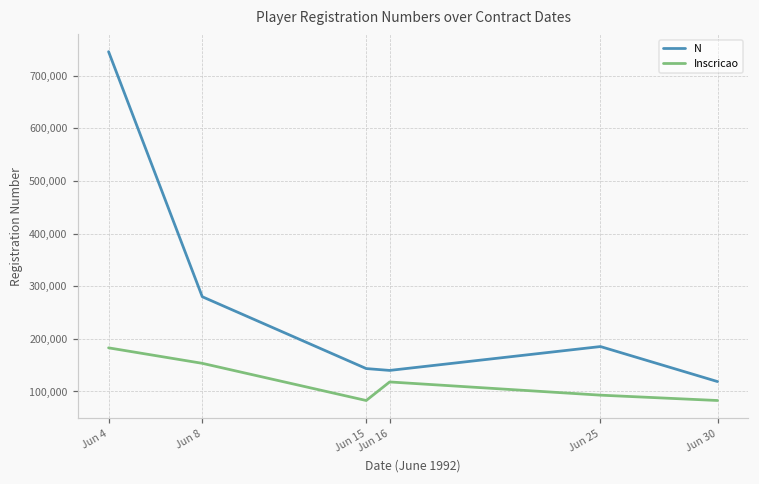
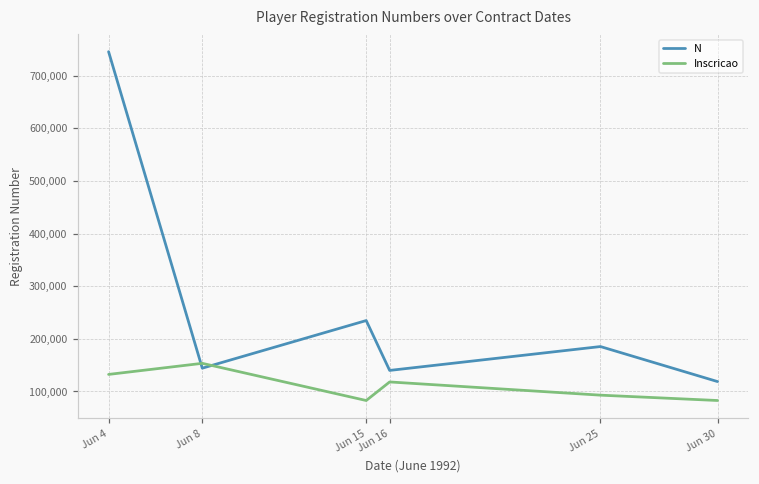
  {
    "N": {
      "Jun 4": "750,000",
-     "Jun 8": "280,000",
-     "Jun 15": "140,000",
+     "Jun 8": "140,000",
+     "Jun 15": "230,000",
      "Jun 16": "140,000",
      "Jun 25": "190,000",
      "Jun 30": "120,000"
    },
    "Inscricao": {
-     "Jun 4": "180,000",
+     "Jun 4": "130,000",
      "Jun 8": "150,000",
      "Jun 15": "80,000",
      "Jun 16": "120,000",
      "Jun 25": "90,000",
      "Jun 30": "80,000"
    }
  }
